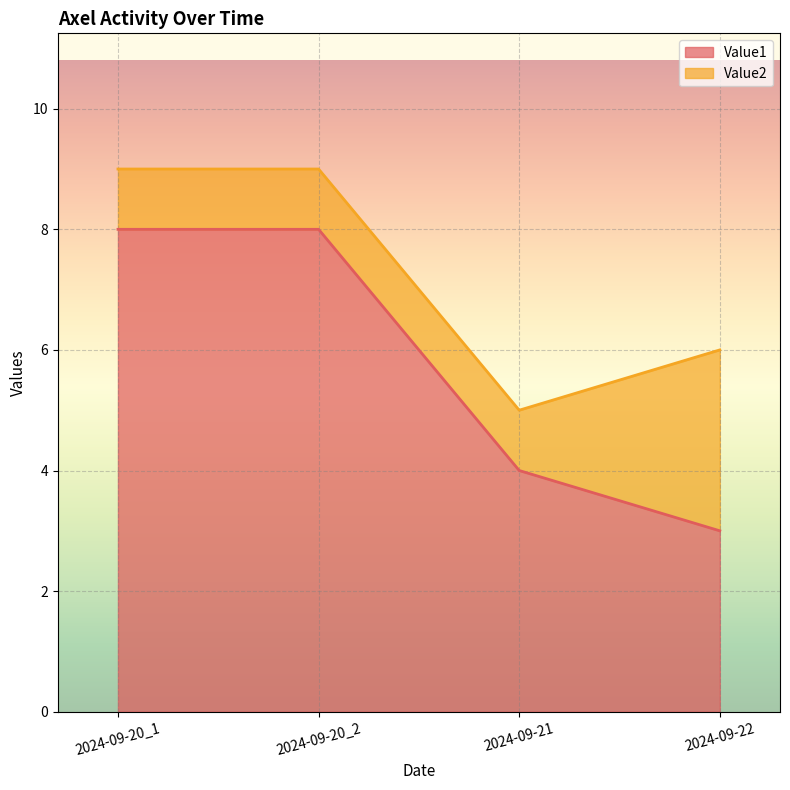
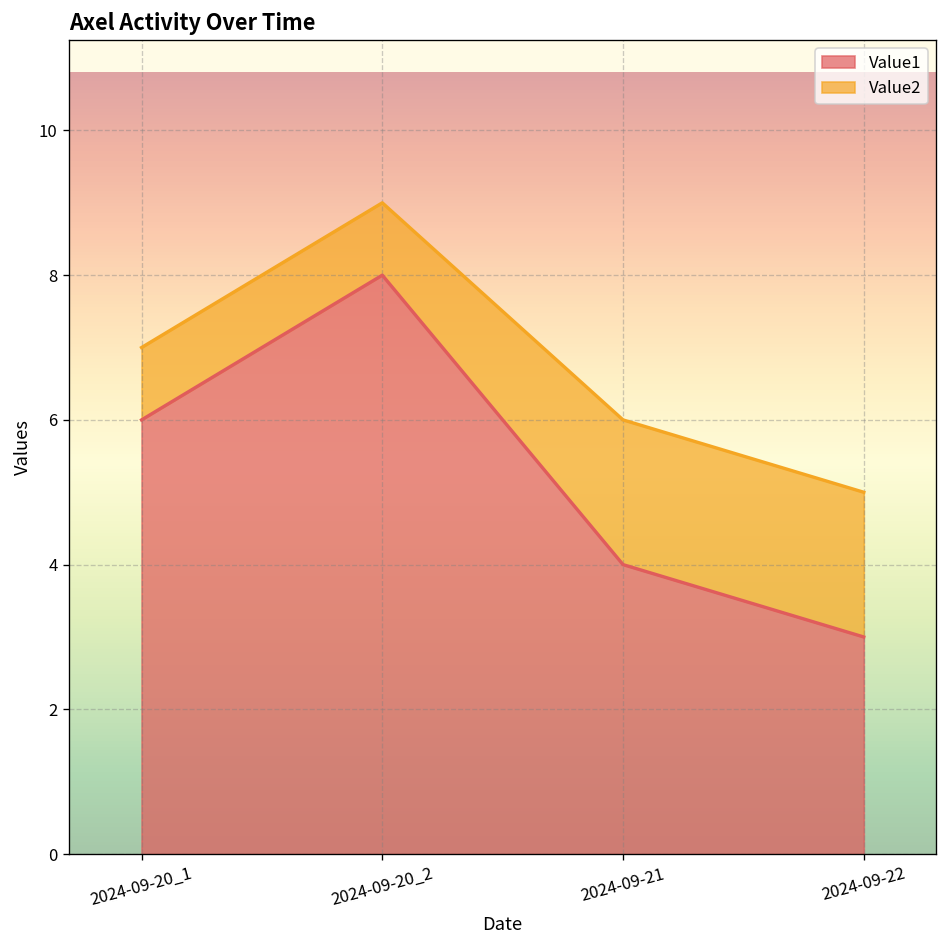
  {
    "Value1": {
-     "2024-09-20_1": 8,
+     "2024-09-20_1": 6,
      "2024-09-20_2": 8,
      "2024-09-21": 4,
      "2024-09-22": 3
    },
    "Value2": {
      "2024-09-20_1": 1,
      "2024-09-20_2": 1,
-     "2024-09-21": 1,
-     "2024-09-22": 3
+     "2024-09-21": 2,
+     "2024-09-22": 2
    }
  }
